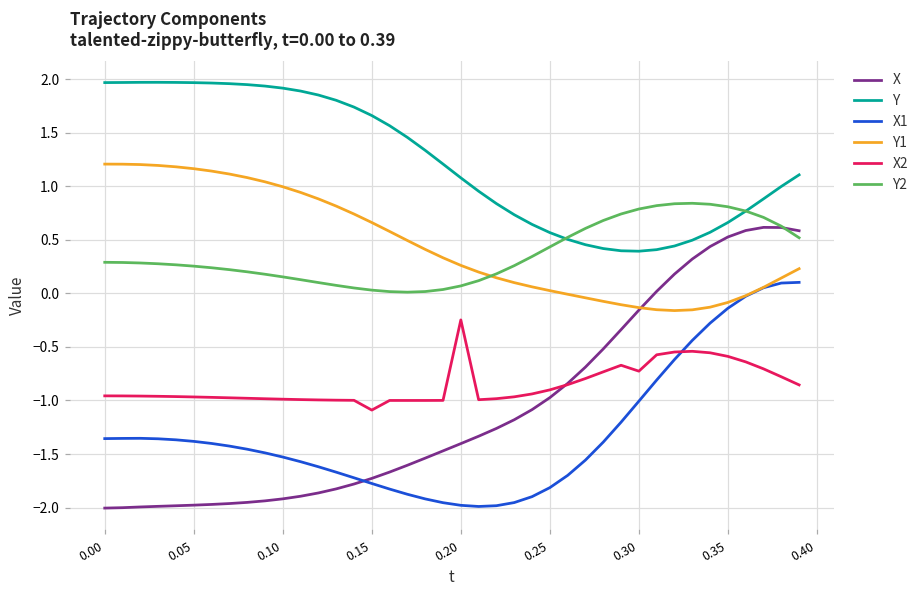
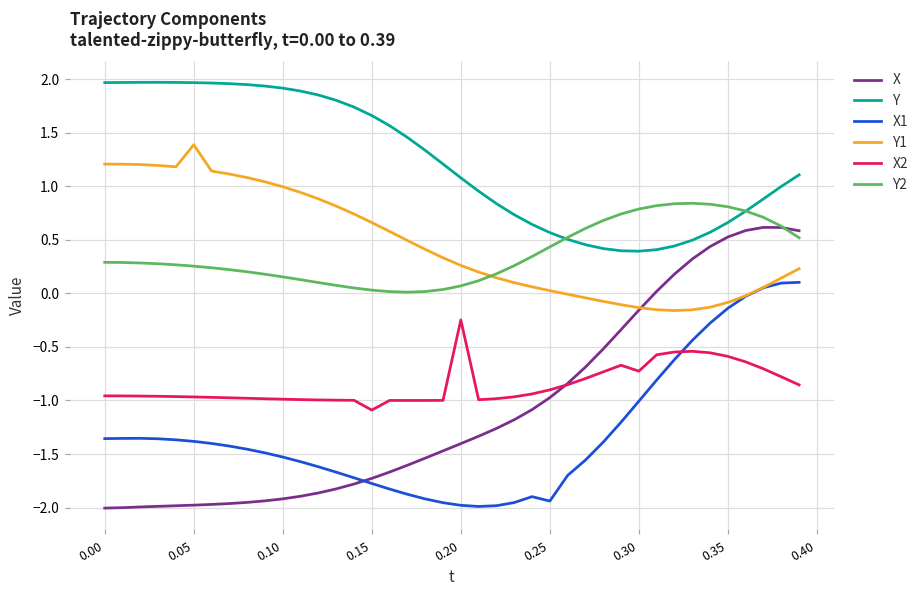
  {
    "X": {
      "0.00": -2.0,
      "0.05": -2.0,
      "0.10": -1.9,
      "0.15": -1.7,
      "0.20": -1.4,
      "0.25": -1.0,
      "0.35": 0.5
    },
    "Y": {
      "0.00": 2.0,
      "0.05": 2.0,
      "0.10": 1.9,
      "0.15": 1.7,
      "0.20": 1.1,
      "0.25": 0.6,
      "0.30": 0.4,
      "0.35": 0.7
    },
    "X1": {
      "0.00": -1.4,
      "0.05": -1.4,
      "0.10": -1.5,
      "0.15": -1.8,
      "0.20": -2.0,
-     "0.25": -1.8,
+     "0.25": -1.9,
      "0.30": -1.0,
      "0.35": -0.1
    },
    "Y1": {
      "0.00": 1.2,
-     "0.05": 1.2,
+     "0.05": 1.4,
      "0.10": 1.0,
      "0.15": 0.7,
      "0.20": 0.3,
      "0.25": 0.0,
      "0.35": -0.1
    },
    "X2": {
      "0.00": -1.0,
      "0.05": -1.0,
      "0.10": -1.0,
      "0.15": -1.1,
      "0.20": -0.2,
      "0.25": -0.9,
      "0.30": -0.7,
      "0.35": -0.6
    },
    "Y2": {
      "0.00": 0.3,
      "0.05": 0.3,
      "0.10": 0.2,
      "0.15": 0.0,
      "0.20": 0.1,
      "0.25": 0.4,
      "0.30": 0.8,
      "0.35": 0.8
    }
  }
